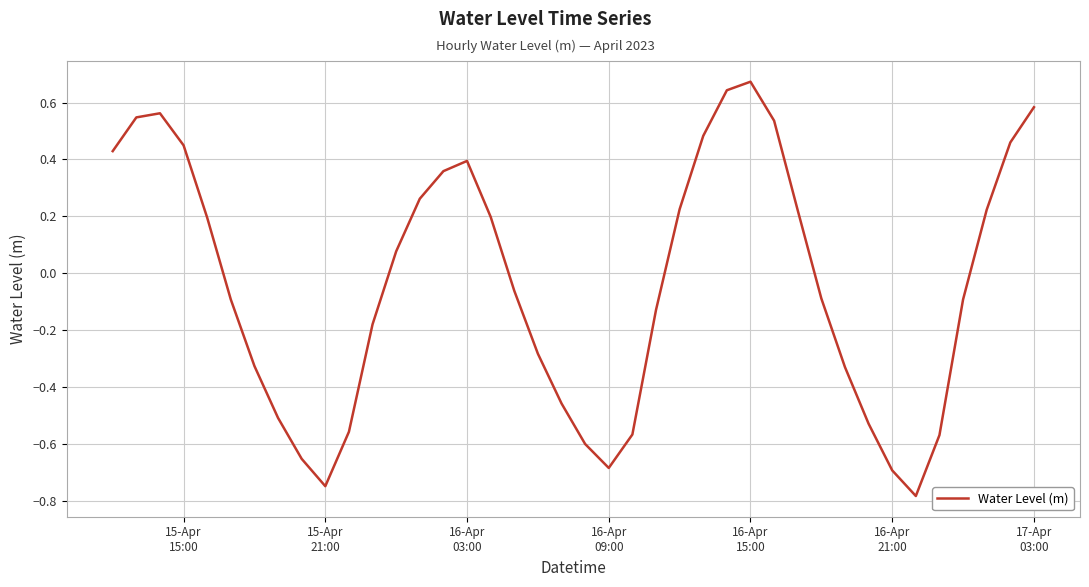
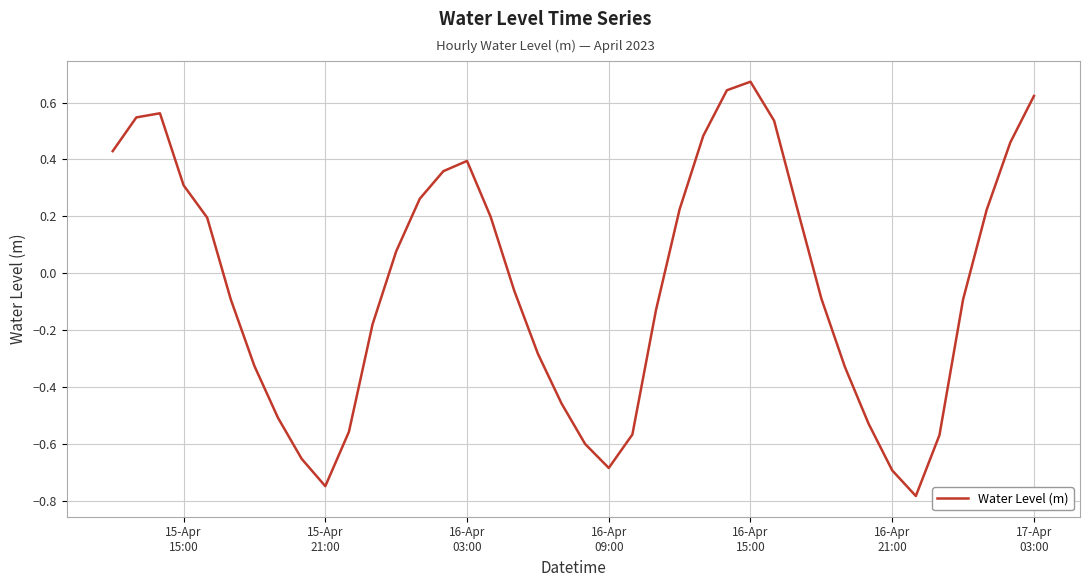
  {
-   "15-Apr 15:00": 0.45,
+   "15-Apr 15:00": 0.31,
    "15-Apr 21:00": -0.75,
    "16-Apr 03:00": 0.39,
    "16-Apr 09:00": -0.68,
    "16-Apr 15:00": 0.67,
    "16-Apr 21:00": -0.69,
-   "17-Apr 03:00": 0.58
+   "17-Apr 03:00": 0.62
  }
